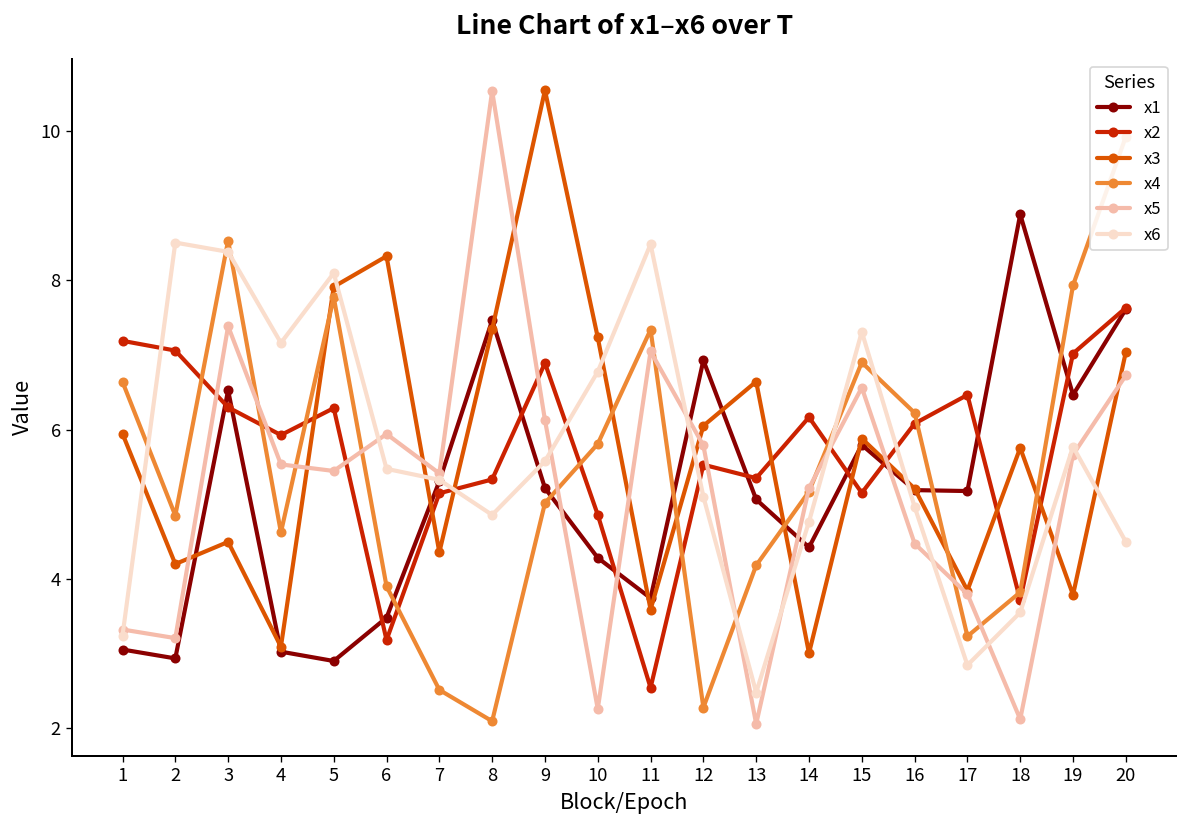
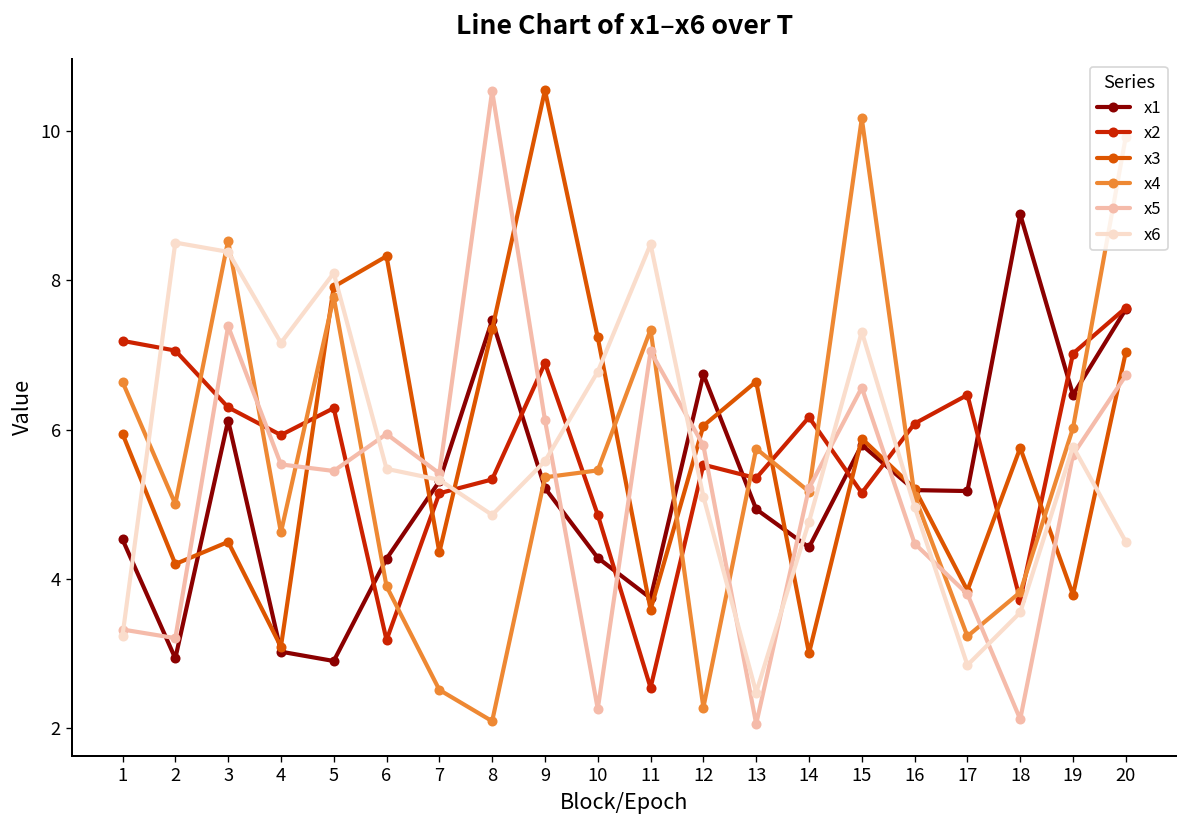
  {
    "x1": {
-     "1": 3.1,
+     "1": 4.5,
      "2": 2.9,
-     "3": 6.5,
+     "3": 6.1,
      "4": 3.0,
      "5": 2.9,
-     "6": 3.5,
+     "6": 4.3,
      "8": 7.5,
      "9": 5.2,
      "10": 4.3,
      "11": 3.7,
-     "12": 6.9,
-     "13": 5.1,
+     "12": 6.7,
+     "13": 4.9,
      "14": 4.4,
      "15": 5.8,
      "17": 5.2,
      "18": 8.9,
      "19": 6.5
    },
    "x4": {
      "1": 6.6,
-     "2": 4.8,
+     "2": 5.0,
      "3": 8.5,
      "4": 4.6,
      "5": 7.8,
      "6": 3.9,
      "7": 2.5,
      "8": 2.1,
-     "9": 5.0,
-     "10": 5.8,
+     "9": 5.4,
+     "10": 5.5,
      "11": 7.3,
      "12": 2.3,
-     "13": 4.2,
+     "13": 5.7,
      "14": 5.2,
-     "15": 6.9,
-     "16": 6.2,
+     "15": 10.2,
+     "16": 5.1,
      "17": 3.2,
      "18": 3.8,
-     "19": 7.9
+     "19": 6.0
    }
  }
